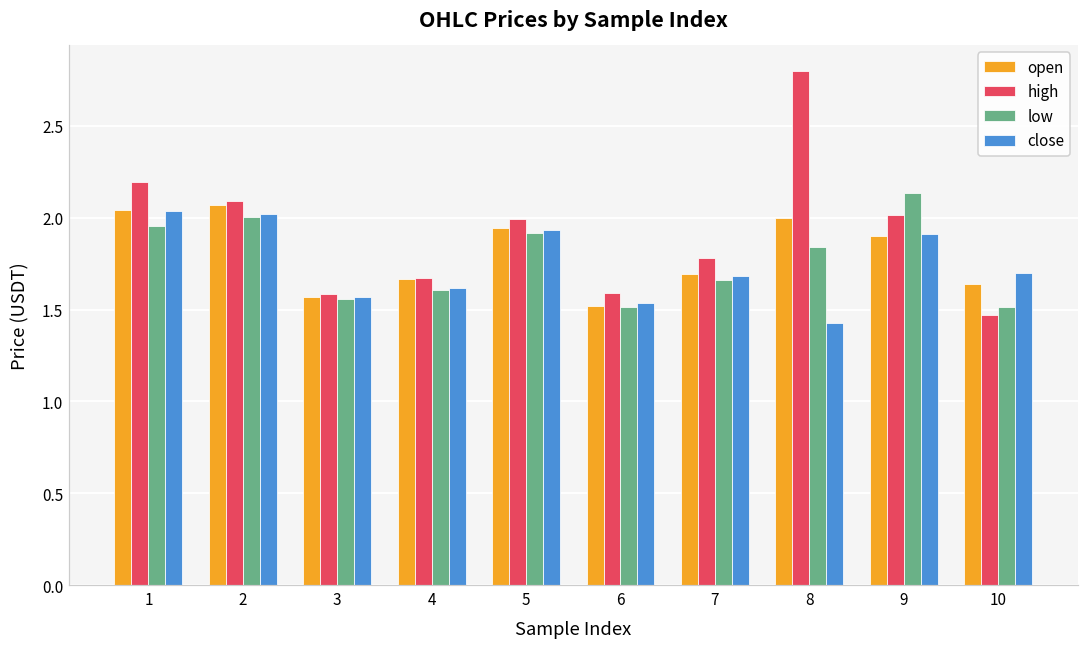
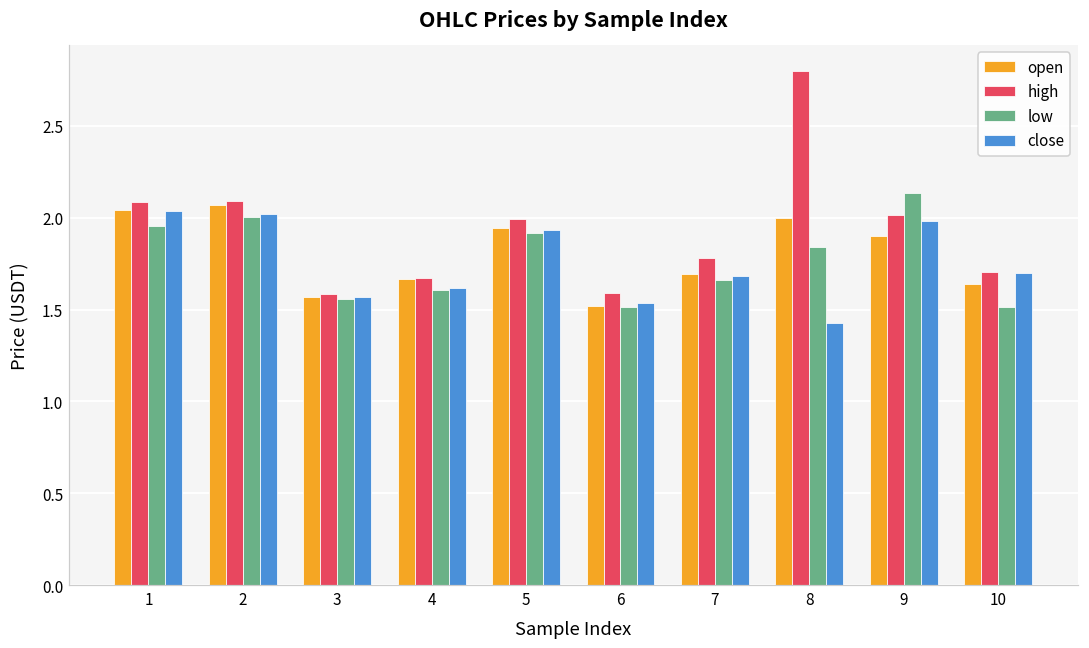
  {
    "open": {
      "1": 2.04,
      "2": 2.07,
      "3": 1.57,
      "4": 1.66,
      "5": 1.95,
      "6": 1.52,
      "7": 1.69,
      "8": 2.00,
      "9": 1.90,
      "10": 1.64
    },
    "high": {
-     "1": 2.19,
+     "1": 2.09,
      "2": 2.09,
      "3": 1.58,
      "4": 1.67,
      "5": 1.99,
      "6": 1.59,
      "7": 1.78,
      "8": 2.80,
      "9": 2.02,
-     "10": 1.47
+     "10": 1.71
    },
    "low": {
      "1": 1.96,
      "2": 2.01,
      "3": 1.56,
      "4": 1.60,
      "5": 1.92,
      "6": 1.51,
      "7": 1.66,
      "8": 1.84,
      "9": 2.13,
      "10": 1.52
    },
    "close": {
      "1": 2.04,
      "2": 2.02,
      "3": 1.57,
      "4": 1.62,
      "5": 1.93,
      "6": 1.54,
      "7": 1.68,
      "8": 1.43,
-     "9": 1.91,
+     "9": 1.98,
      "10": 1.70
    }
  }
